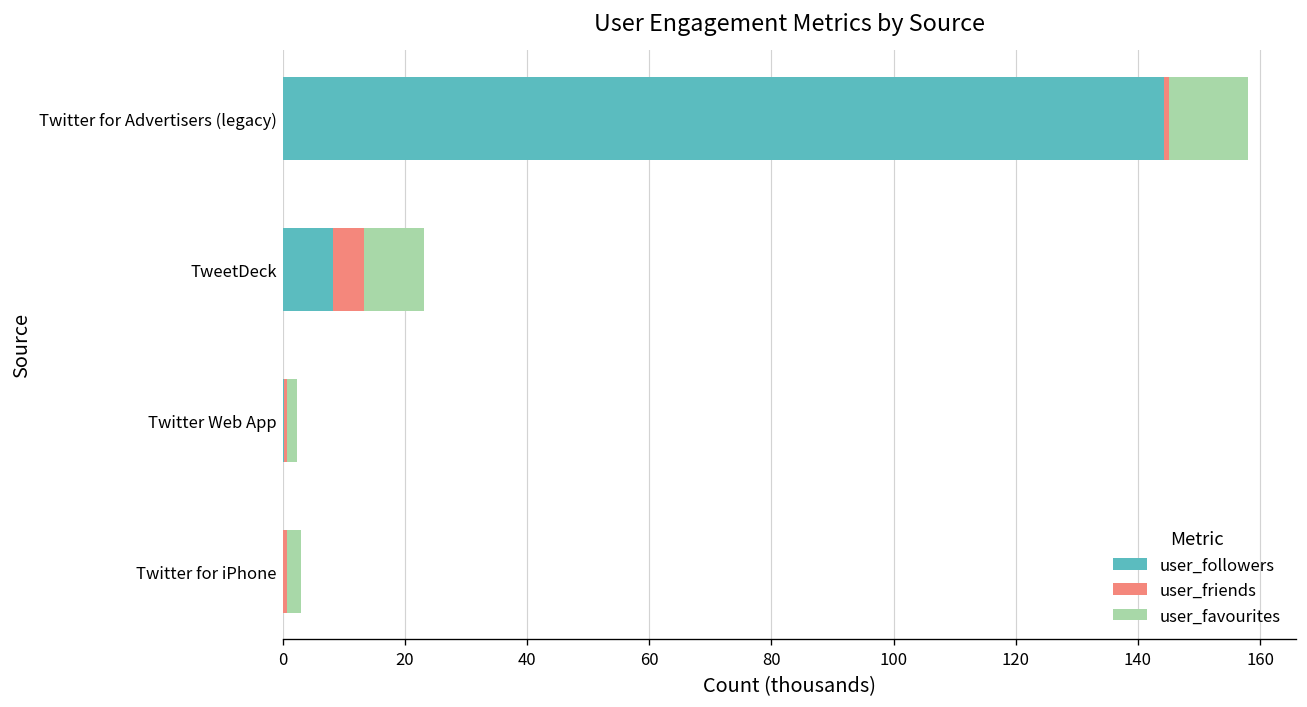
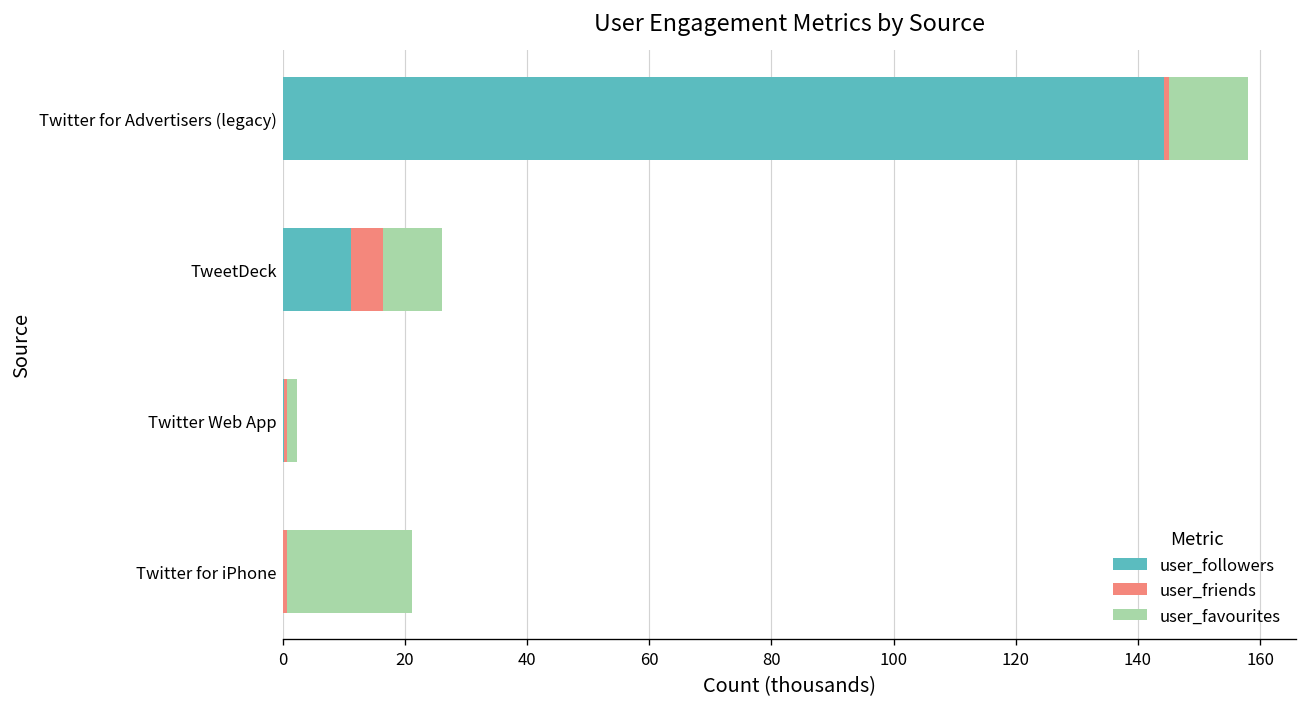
  {
    "user_followers": {
      "Twitter for Advertisers (legacy)": 144,
-     "TweetDeck": 8
+     "TweetDeck": 11
    },
    "user_friends": {
      "Twitter for Advertisers (legacy)": 1,
      "TweetDeck": 5,
      "Twitter for iPhone": 1
    },
    "user_favourites": {
      "Twitter for Advertisers (legacy)": 13,
      "TweetDeck": 10,
      "Twitter Web App": 2,
-     "Twitter for iPhone": 2
+     "Twitter for iPhone": 21
    }
  }
